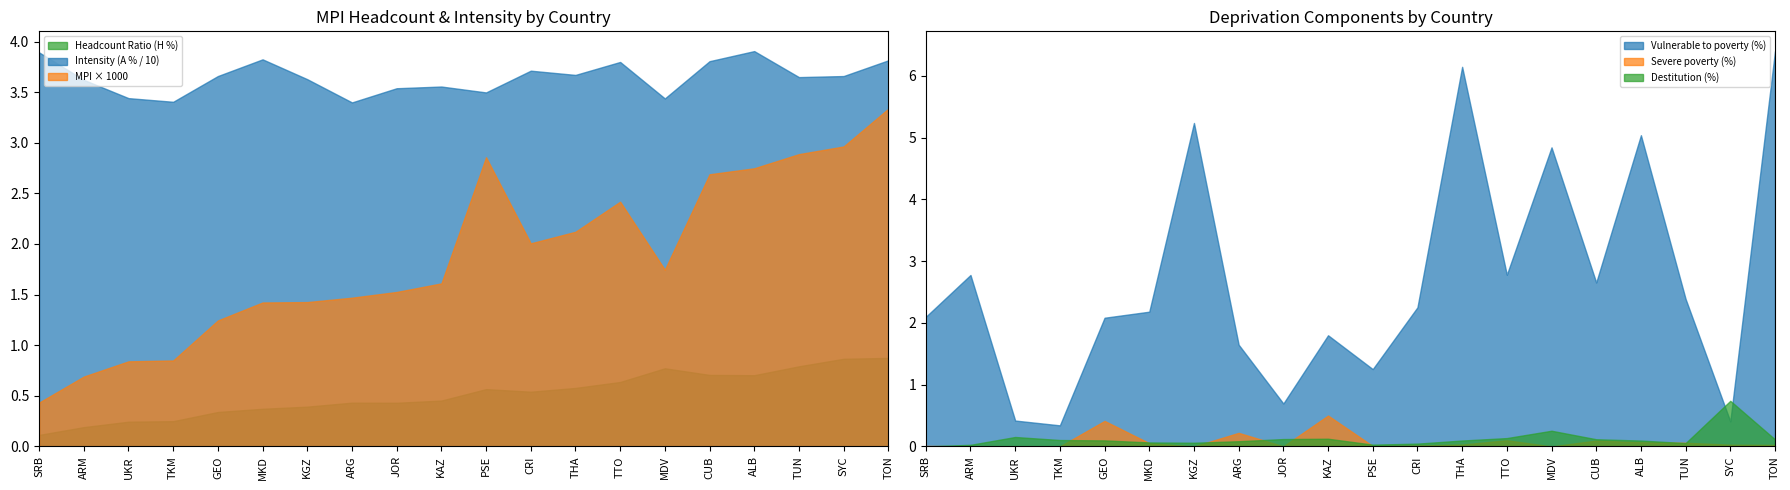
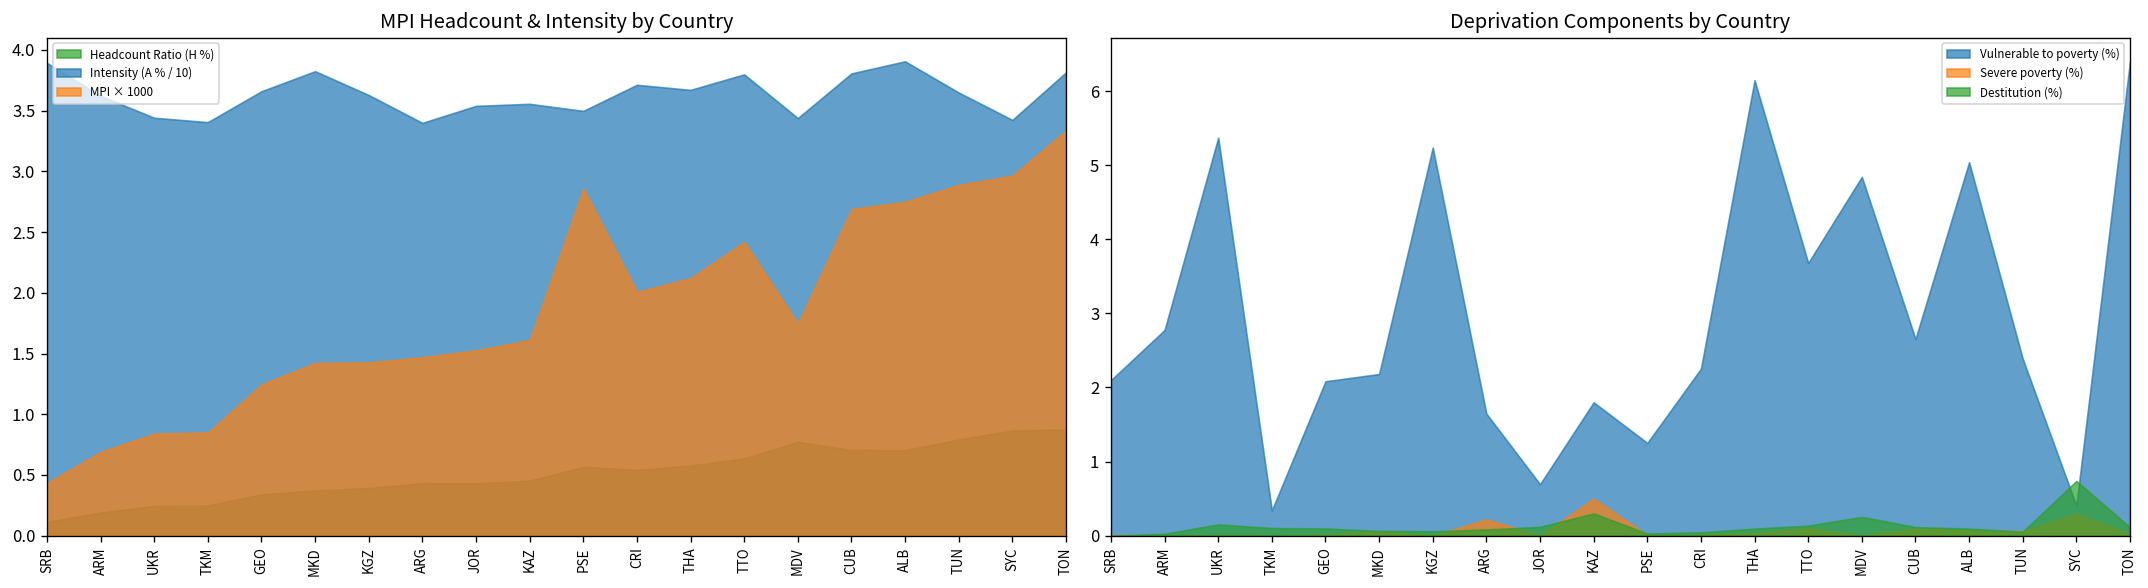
  {
    "MPI Headcount & Intensity by Country": {
      "Headcount Ratio (H %)": {
        "SRB": 0.11,
        "ARM": 0.19,
        "UKR": 0.24,
        "TKM": 0.25,
        "GEO": 0.34,
        "MKD": 0.37,
        "KGZ": 0.39,
        "ARG": 0.43,
        "JOR": 0.43,
        "KAZ": 0.45,
        "PSE": 0.57,
        "CRI": 0.54,
        "THA": 0.58,
        "TTO": 0.64,
        "MDV": 0.77,
        "CUB": 0.71,
        "ALB": 0.70,
        "TUN": 0.79,
        "SYC": 0.87,
        "TON": 0.87
      },
      "Intensity (A % / 10)": {
        "SRB": 3.89,
        "UKR": 3.44,
        "TKM": 3.40,
        "GEO": 3.66,
        "MKD": 3.82,
        "KGZ": 3.63,
        "ARG": 3.40,
        "JOR": 3.54,
        "KAZ": 3.56,
        "PSE": 3.50,
        "CRI": 3.71,
        "THA": 3.67,
        "TTO": 3.80,
        "MDV": 3.44,
        "CUB": 3.81,
        "ALB": 3.91,
        "TUN": 3.65,
-       "SYC": 3.66,
+       "SYC": 3.42,
        "TON": 3.81
      },
      "MPI × 1000": {
        "SRB": 0.43,
        "ARM": 0.69,
        "UKR": 0.84,
        "TKM": 0.85,
        "GEO": 1.24,
        "MKD": 1.42,
        "KGZ": 1.43,
        "ARG": 1.47,
        "JOR": 1.53,
        "KAZ": 1.61,
        "PSE": 2.86,
        "CRI": 2.01,
        "THA": 2.12,
        "TTO": 2.42,
        "MDV": 1.75,
        "CUB": 2.69,
        "ALB": 2.75,
        "TUN": 2.89,
        "SYC": 2.96,
        "TON": 3.34
      }
    },
    "Deprivation Components by Country": {
      "Vulnerable to poverty (%)": {
        "SRB": 2.1,
        "ARM": 2.8,
-       "UKR": 0.4,
+       "UKR": 5.4,
        "TKM": 0.3,
        "GEO": 2.1,
        "MKD": 2.2,
        "KGZ": 5.2,
        "ARG": 1.6,
        "JOR": 0.7,
        "KAZ": 1.8,
        "PSE": 1.3,
        "CRI": 2.3,
        "THA": 6.1,
-       "TTO": 2.8,
+       "TTO": 3.7,
        "MDV": 4.8,
        "CUB": 2.7,
        "ALB": 5.0,
        "TUN": 2.4,
        "SYC": 0.4,
        "TON": 6.4
      },
      "Severe poverty (%)": {
        "UKR": 0.0,
        "TKM": 0.0,
-       "GEO": 0.4,
+       "GEO": 0.0,
        "KGZ": 0.0,
        "ARG": 0.2,
        "KAZ": 0.5,
        "MDV": 0.0,
-       "SYC": 0.0
+       "SYC": 0.3
      },
      "Destitution (%)": {
        "UKR": 0.2,
        "TKM": 0.1,
        "GEO": 0.1,
        "KGZ": 0.1,
        "ARG": 0.1,
        "JOR": 0.1,
-       "KAZ": 0.1,
+       "KAZ": 0.3,
        "THA": 0.1,
        "MDV": 0.3,
        "SYC": 0.7,
        "TON": 0.1
      }
    }
  }
